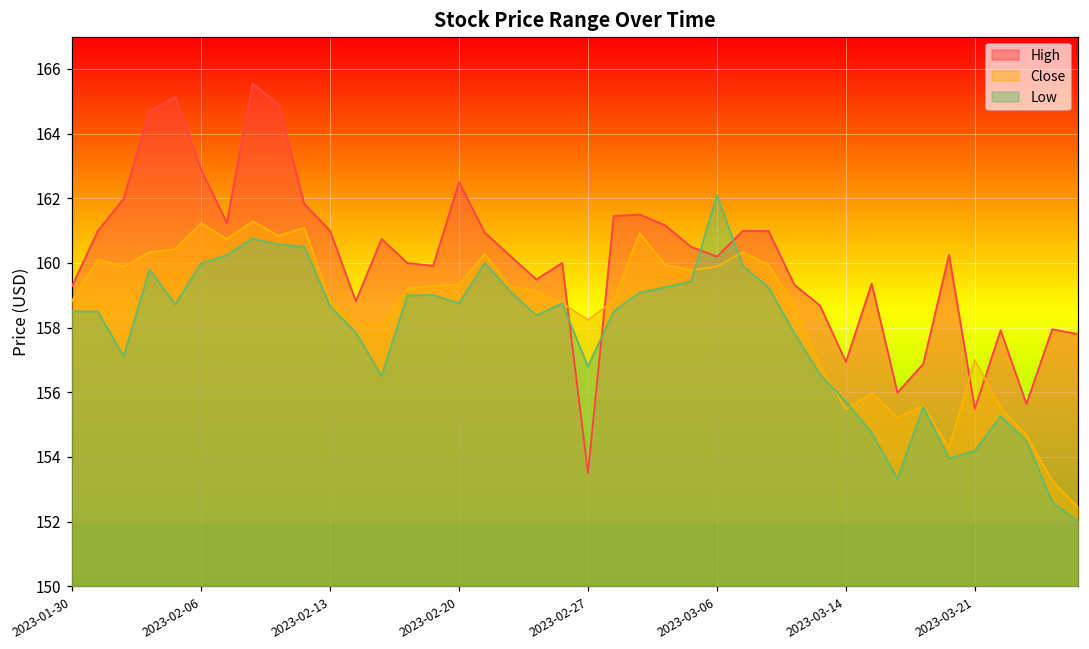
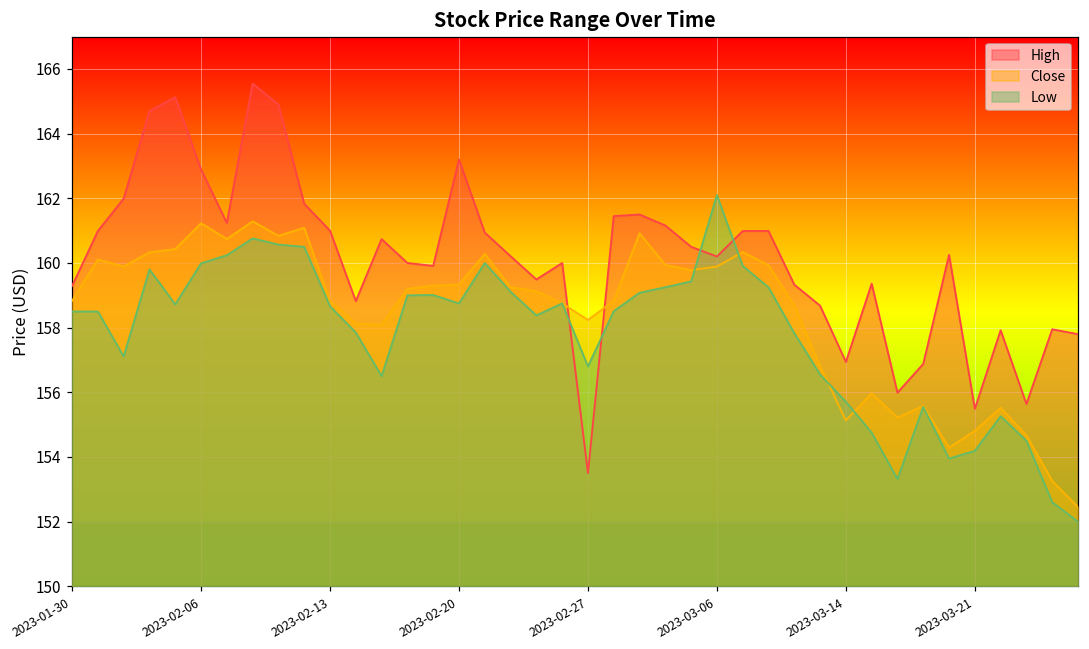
  {
    "High": {
      "2023-01-30": 159.3,
      "2023-02-06": 162.9,
      "2023-02-13": 161.0,
-     "2023-02-20": 162.5,
+     "2023-02-20": 163.2,
      "2023-02-27": 153.5,
      "2023-03-06": 160.2,
      "2023-03-14": 156.9,
      "2023-03-21": 155.5
    },
    "Close": {
      "2023-01-30": 158.8,
      "2023-02-06": 161.2,
      "2023-02-13": 158.8,
      "2023-02-20": 159.3,
      "2023-02-27": 158.2,
      "2023-03-06": 159.9,
-     "2023-03-14": 155.5,
-     "2023-03-21": 157.0
+     "2023-03-14": 155.1,
+     "2023-03-21": 154.8
    },
    "Low": {
      "2023-01-30": 158.5,
      "2023-02-06": 160.0,
      "2023-02-13": 158.7,
      "2023-02-20": 158.8,
      "2023-02-27": 156.8,
      "2023-03-06": 162.1,
      "2023-03-14": 155.7,
      "2023-03-21": 154.2
    }
  }
